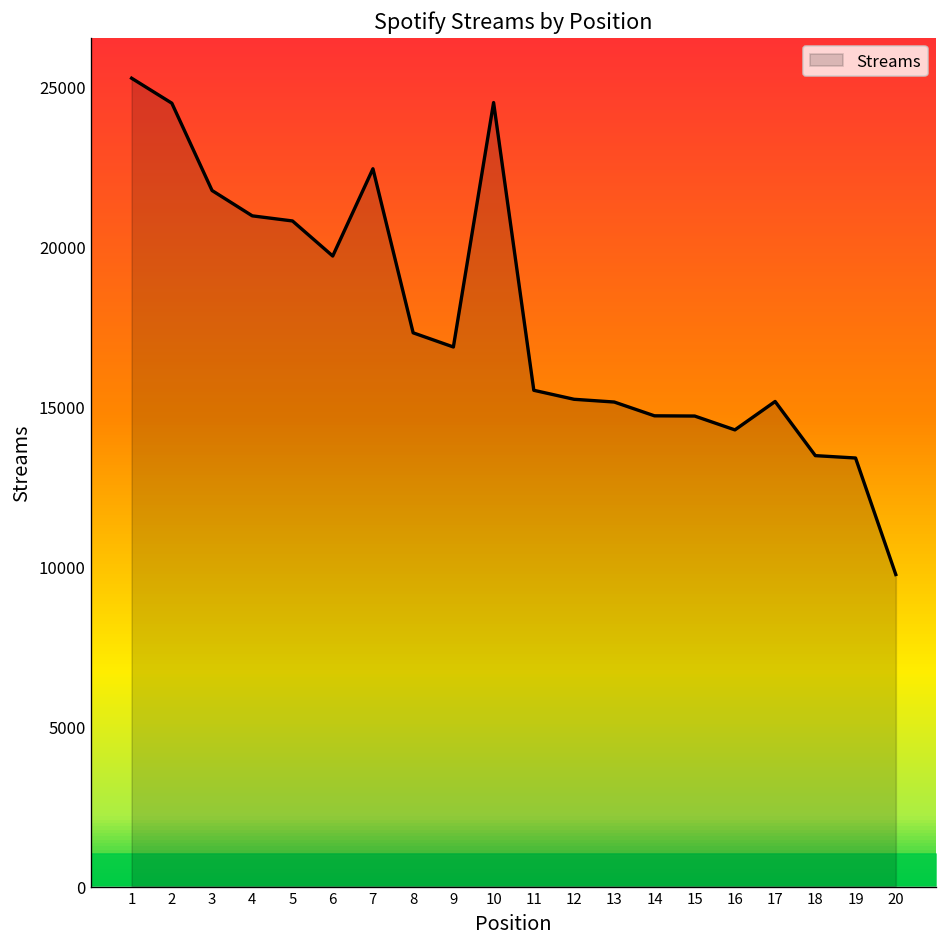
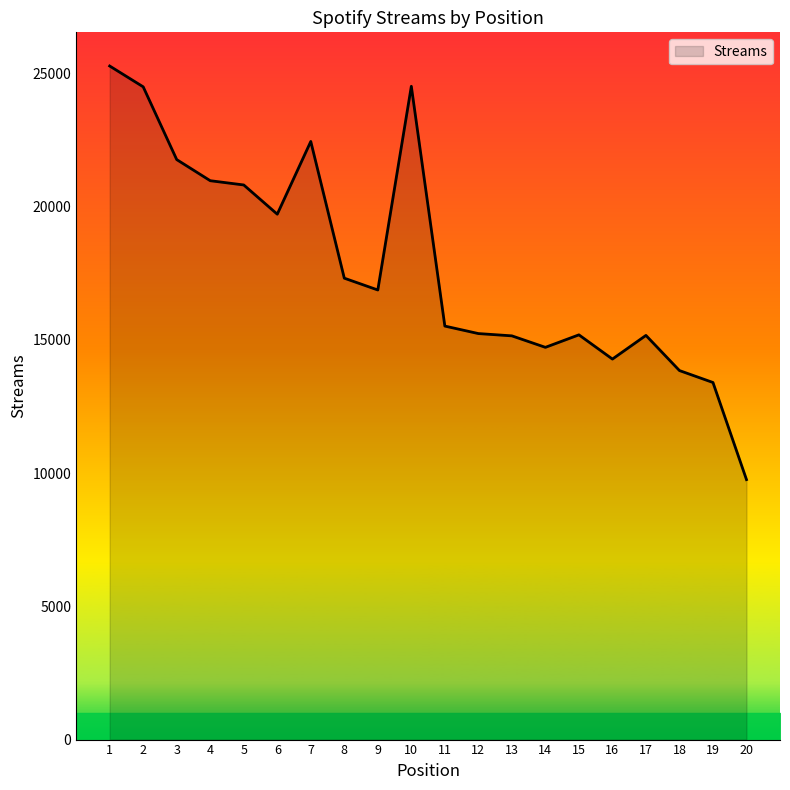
  {
    "Streams": {
      "1": 25300,
      "2": 24500,
      "3": 21800,
      "4": 21000,
      "5": 20800,
      "6": 19700,
      "7": 22400,
      "8": 17300,
      "9": 16900,
      "10": 24500,
      "11": 15500,
      "12": 15200,
      "13": 15100,
      "14": 14700,
-     "15": 14700,
+     "15": 15200,
      "16": 14300,
      "17": 15200,
-     "18": 13500,
+     "18": 13800,
      "19": 13400,
      "20": 9800
    }
  }
